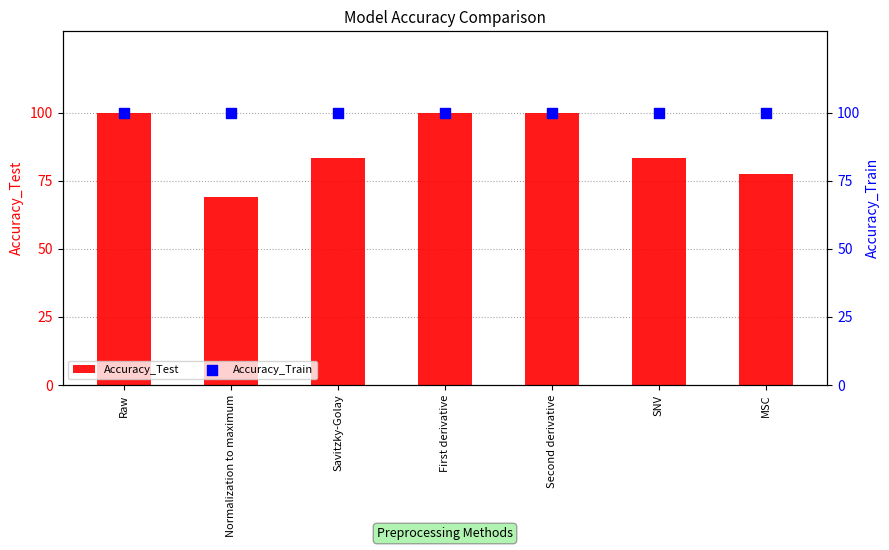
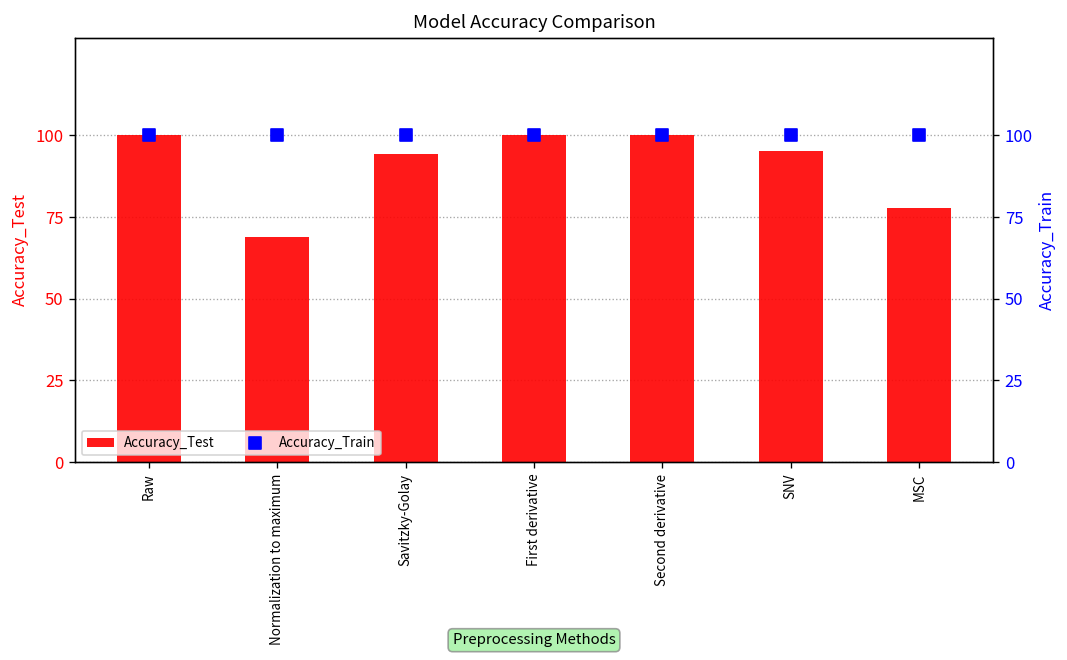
  {
    "Accuracy_Test": {
      "Raw": 100,
      "Normalization to maximum": 69,
-     "Savitzky-Golay": 83,
+     "Savitzky-Golay": 94,
      "First derivative": 100,
      "Second derivative": 100,
-     "SNV": 83,
+     "SNV": 95,
      "MSC": 78
    }
  }
